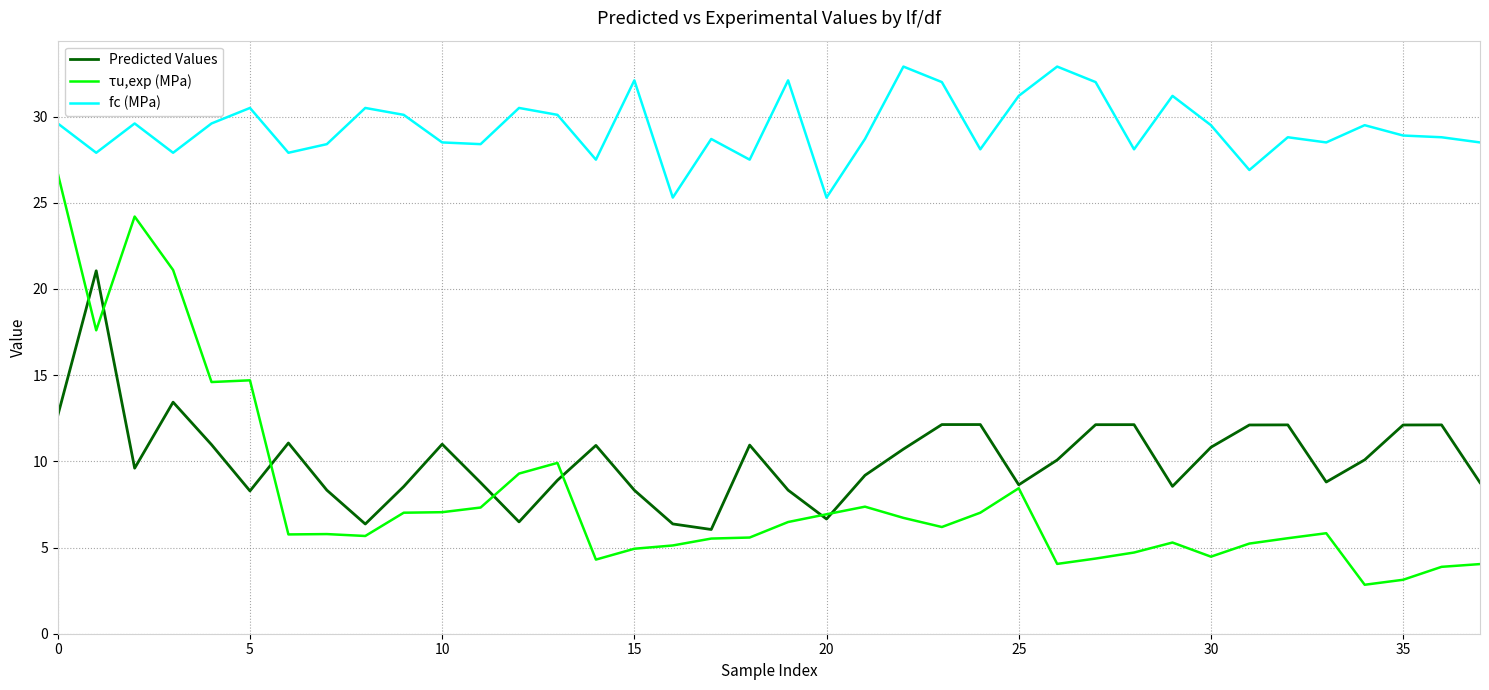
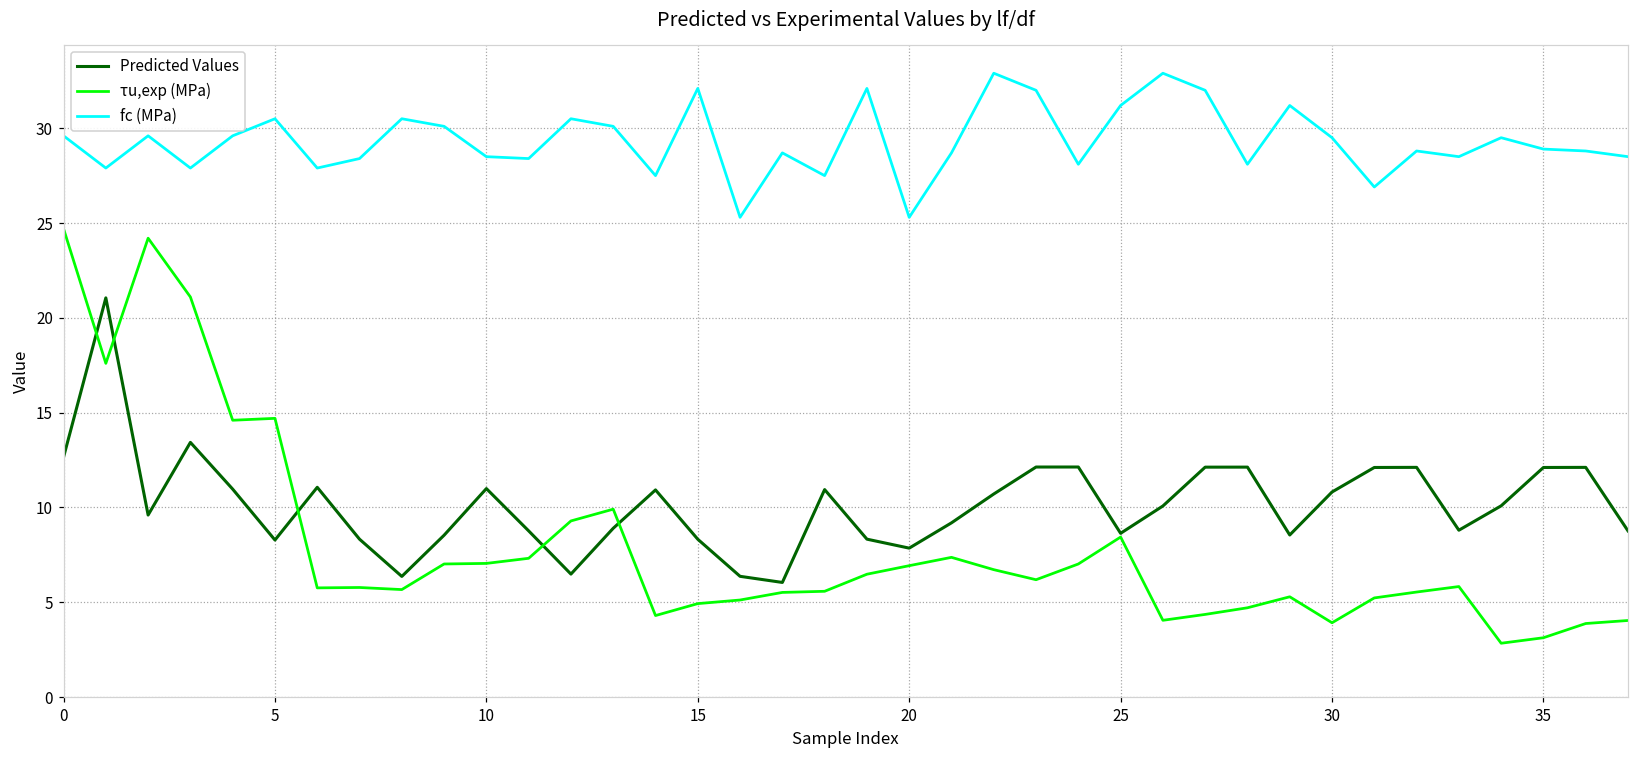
  {
    "Predicted Values": {
      "0": 12.7,
      "5": 8.3,
      "10": 11.0,
      "15": 8.3,
-     "20": 6.7,
+     "20": 7.9,
      "25": 8.6,
      "30": 10.8,
      "35": 12.1
    },
    "τu,exp (MPa)": {
-     "0": 26.7,
+     "0": 24.7,
      "5": 14.7,
      "10": 7.1,
      "15": 4.9,
      "20": 6.9,
      "25": 8.4,
-     "30": 4.5,
+     "30": 3.9,
      "35": 3.1
    },
    "fc (MPa)": {
      "0": 29.6,
      "5": 30.5,
      "10": 28.5,
      "15": 32.1,
      "20": 25.3,
      "25": 31.2,
      "30": 29.5,
      "35": 28.9
    }
  }
